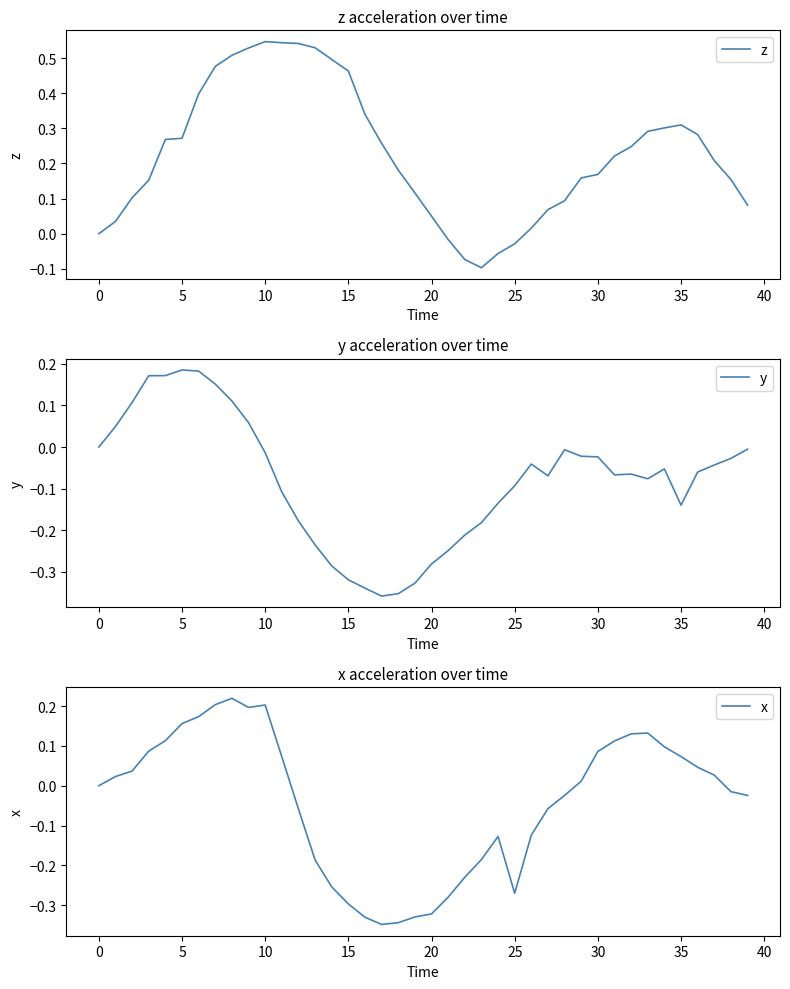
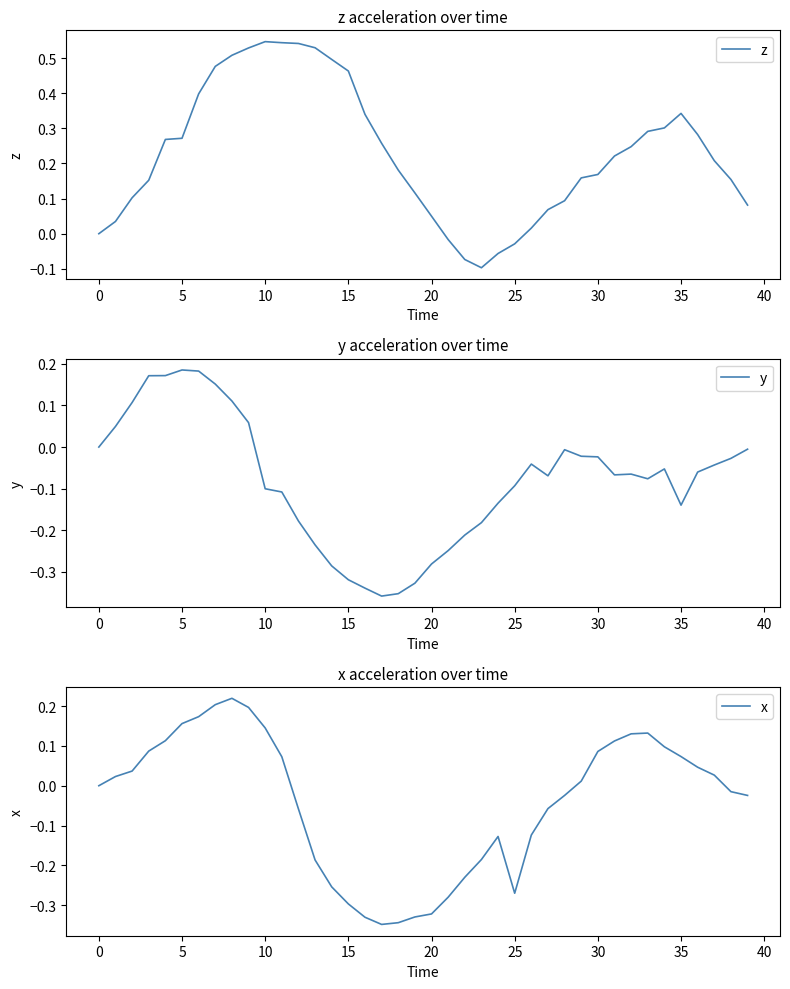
  {
    "z acceleration over time": {
      "0": 0.00,
      "5": 0.27,
      "10": 0.55,
      "15": 0.46,
      "20": 0.05,
      "25": -0.03,
      "30": 0.17,
-     "35": 0.31
+     "35": 0.34
    },
    "y acceleration over time": {
      "0": 0.00,
      "5": 0.19,
-     "10": -0.01,
+     "10": -0.10,
      "15": -0.32,
      "20": -0.28,
      "25": -0.09,
      "30": -0.02,
      "35": -0.14
    },
    "x acceleration over time": {
      "0": 0.00,
      "5": 0.16,
-     "10": 0.20,
+     "10": 0.15,
      "15": -0.30,
      "20": -0.32,
      "25": -0.27,
      "30": 0.09,
      "35": 0.07
    }
  }
